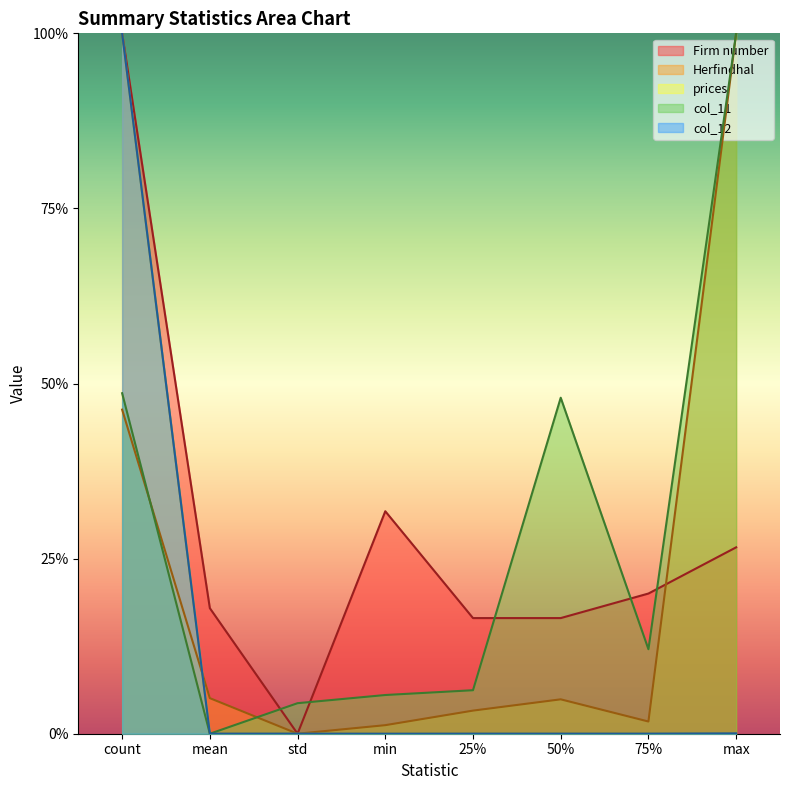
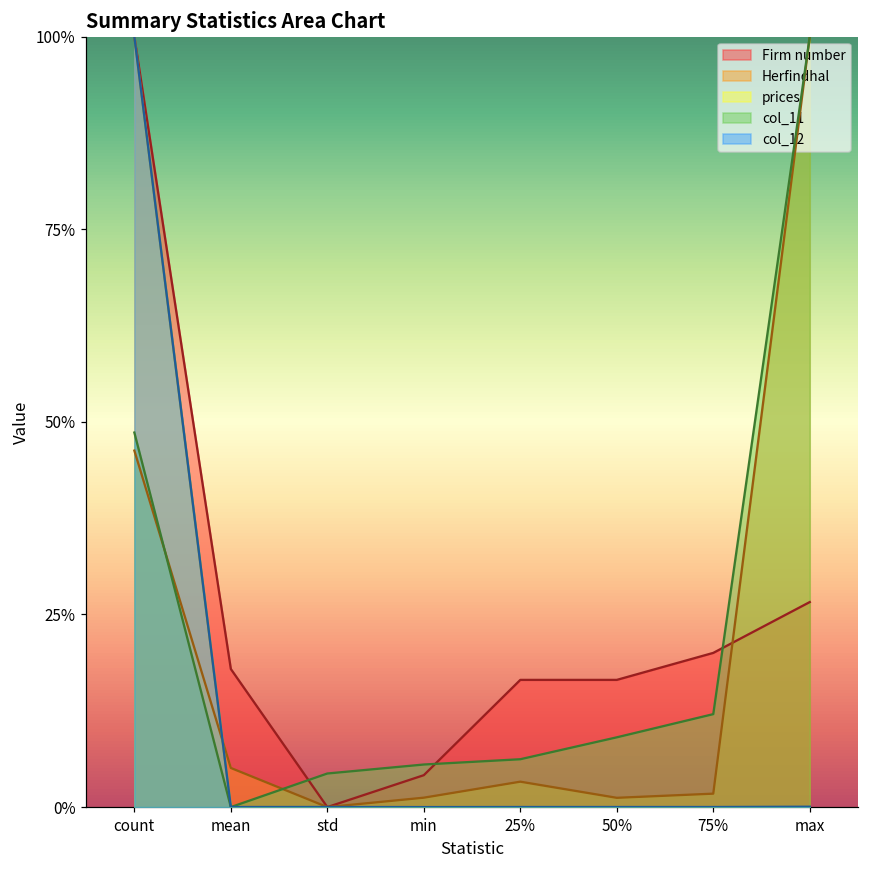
  {
    "Firm number": {
      "mean": "18%",
-     "min": "32%",
+     "min": "4%",
      "25%": "17%",
      "50%": "17%",
      "75%": "20%",
      "max": "27%"
    },
    "Herfindhal": {
      "count": "46%",
      "mean": "5%",
      "min": "1%",
      "25%": "3%",
-     "50%": "5%",
+     "50%": "1%",
      "75%": "2%"
    },
    "col_11": {
      "count": "49%",
      "std": "4%",
      "min": "6%",
      "25%": "6%",
-     "50%": "48%",
+     "50%": "9%",
      "75%": "12%"
    }
  }
